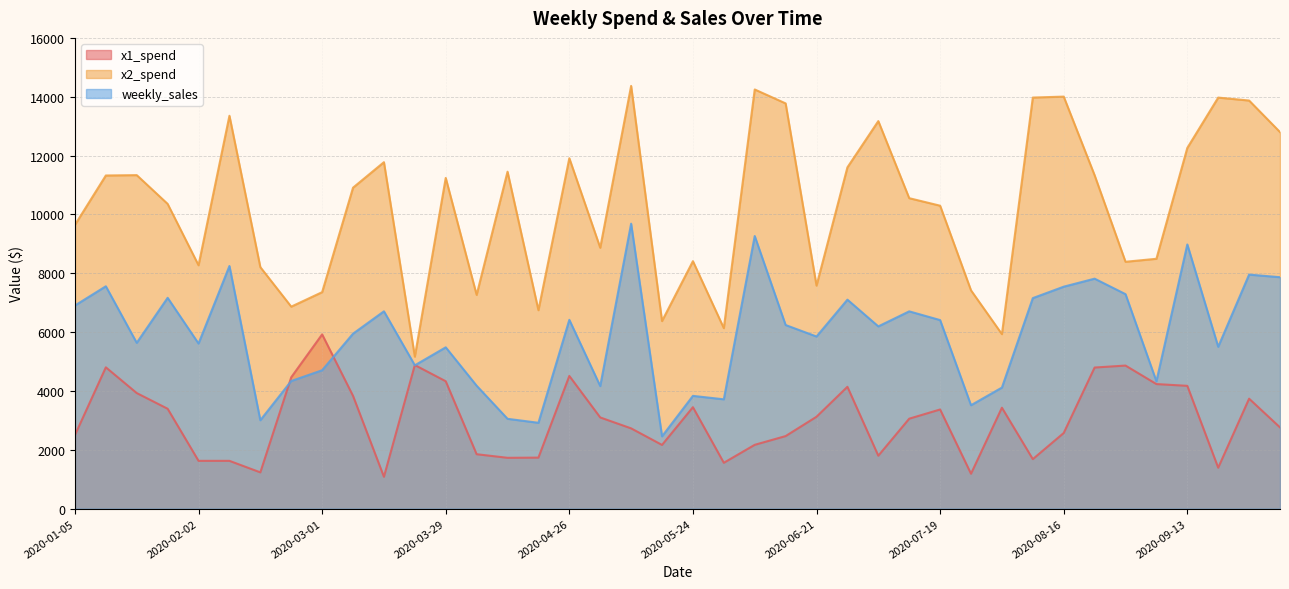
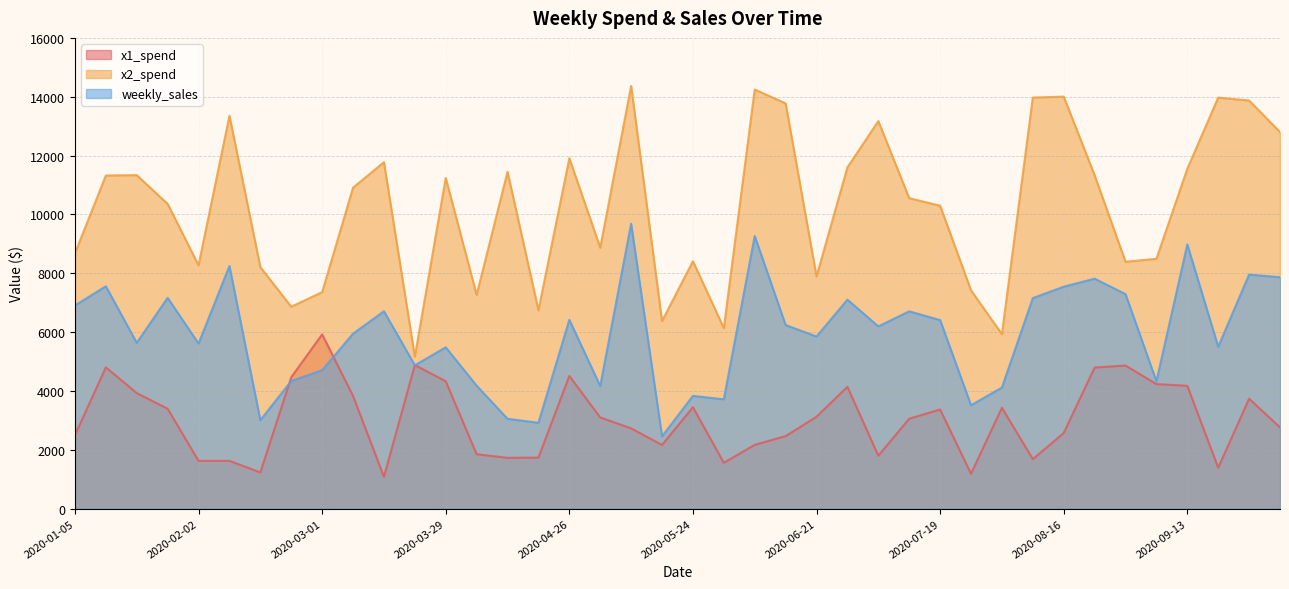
  {
    "x1_spend": {
      "2020-01-05": 2500,
      "2020-02-02": 1600,
      "2020-03-01": 5900,
      "2020-03-29": 4300,
      "2020-04-26": 4500,
      "2020-05-24": 3400,
      "2020-06-21": 3100,
      "2020-07-19": 3400,
      "2020-08-16": 2600,
      "2020-09-13": 4200
    },
    "x2_spend": {
-     "2020-01-05": 9600,
+     "2020-01-05": 8700,
      "2020-02-02": 8300,
      "2020-03-01": 7400,
      "2020-03-29": 11200,
      "2020-04-26": 11900,
      "2020-05-24": 8400,
-     "2020-06-21": 7600,
+     "2020-06-21": 7900,
      "2020-07-19": 10300,
      "2020-08-16": 14000,
-     "2020-09-13": 12300
+     "2020-09-13": 11600
    },
    "weekly_sales": {
      "2020-01-05": 6900,
      "2020-02-02": 5600,
      "2020-03-01": 4700,
      "2020-03-29": 5500,
      "2020-04-26": 6400,
      "2020-05-24": 3800,
      "2020-06-21": 5900,
      "2020-07-19": 6400,
      "2020-08-16": 7500,
      "2020-09-13": 9000
    }
  }
